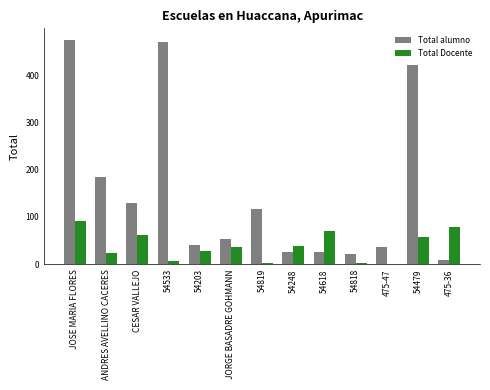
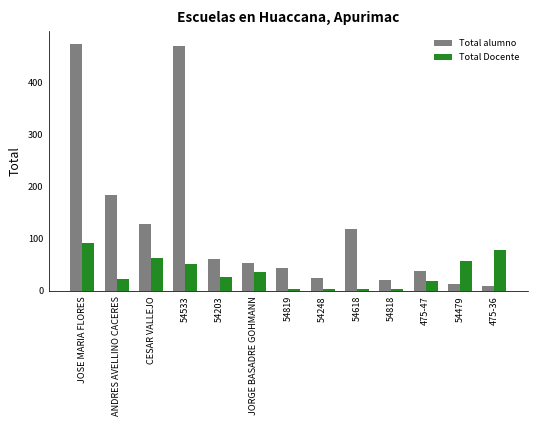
  {
    "Total alumno": {
      "JOSE MARIA FLORES": 480,
      "ANDRES AVELLINO CACERES": 180,
      "CESAR VALLEJO": 130,
      "54533": 470,
-     "54203": 40,
+     "54203": 60,
      "JORGE BASADRE GOHMANN": 50,
-     "54819": 120,
+     "54819": 40,
      "54248": 30,
-     "54618": 30,
+     "54618": 120,
      "54818": 20,
      "475-47": 40,
-     "54479": 420,
+     "54479": 10,
      "475-36": 10
    },
    "Total Docente": {
      "JOSE MARIA FLORES": 90,
      "ANDRES AVELLINO CACERES": 20,
      "CESAR VALLEJO": 60,
-     "54533": 10,
+     "54533": 50,
      "54203": 30,
      "JORGE BASADRE GOHMANN": 40,
-     "54248": 40,
-     "54618": 70,
-     "475-47": 0,
+     "54248": 0,
+     "54618": 0,
+     "475-47": 20,
      "54479": 60,
      "475-36": 80
    }
  }
